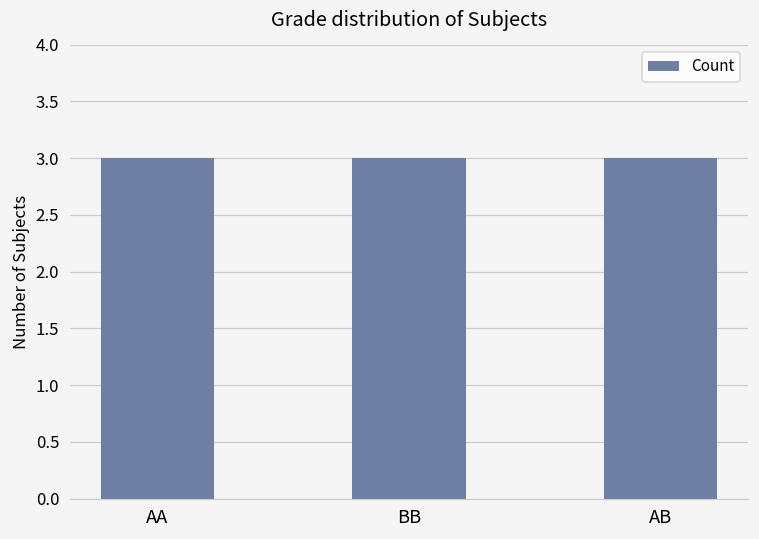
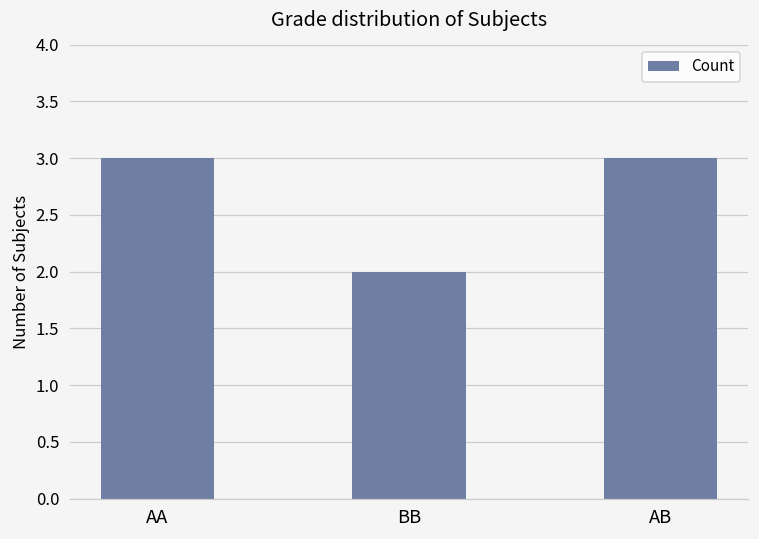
  {
    "AA": 3,
-   "BB": 3,
+   "BB": 2,
    "AB": 3
  }
